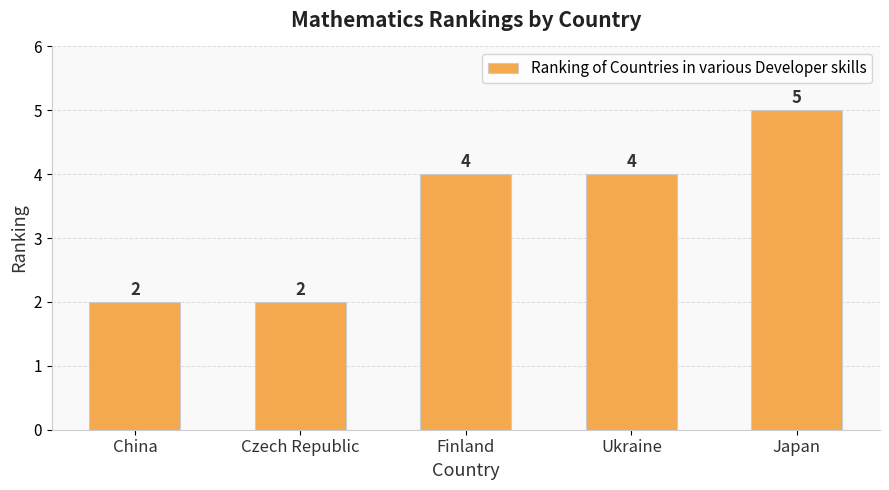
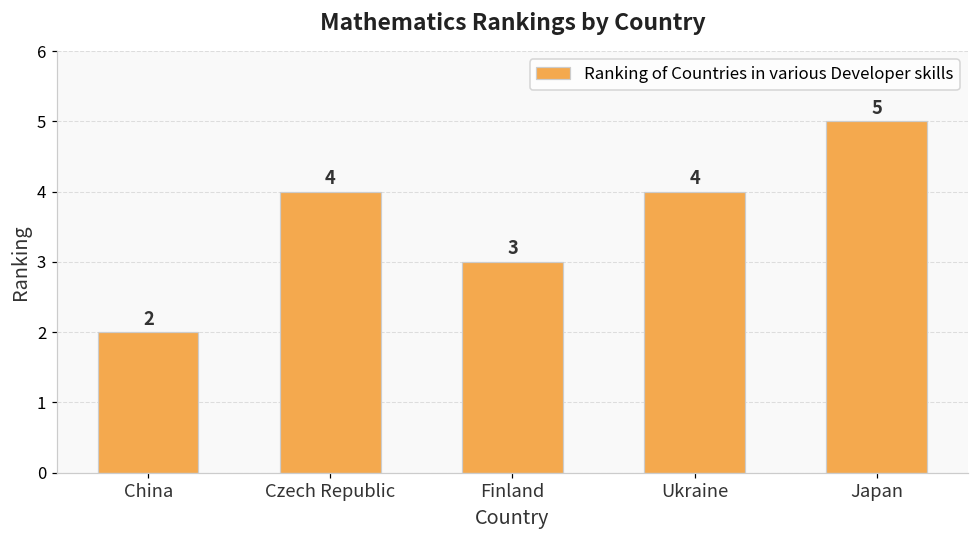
  {
    "China": 2,
-   "Czech Republic": 2,
-   "Finland": 4,
+   "Czech Republic": 4,
+   "Finland": 3,
    "Ukraine": 4,
    "Japan": 5
  }
